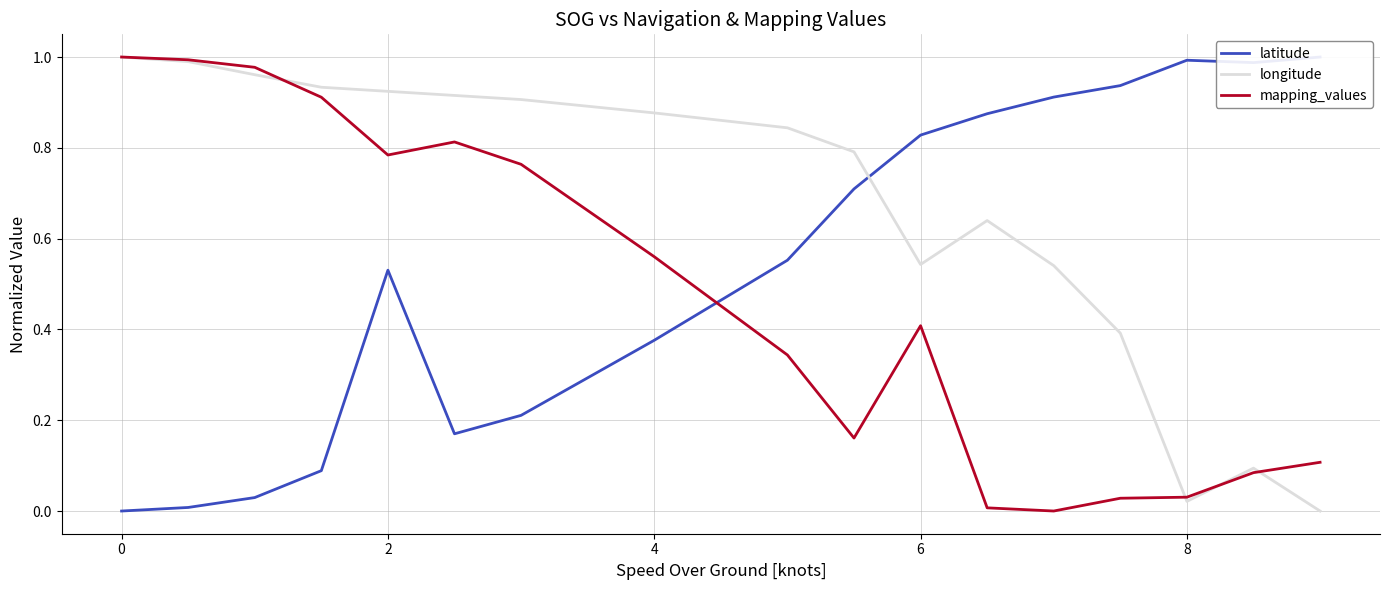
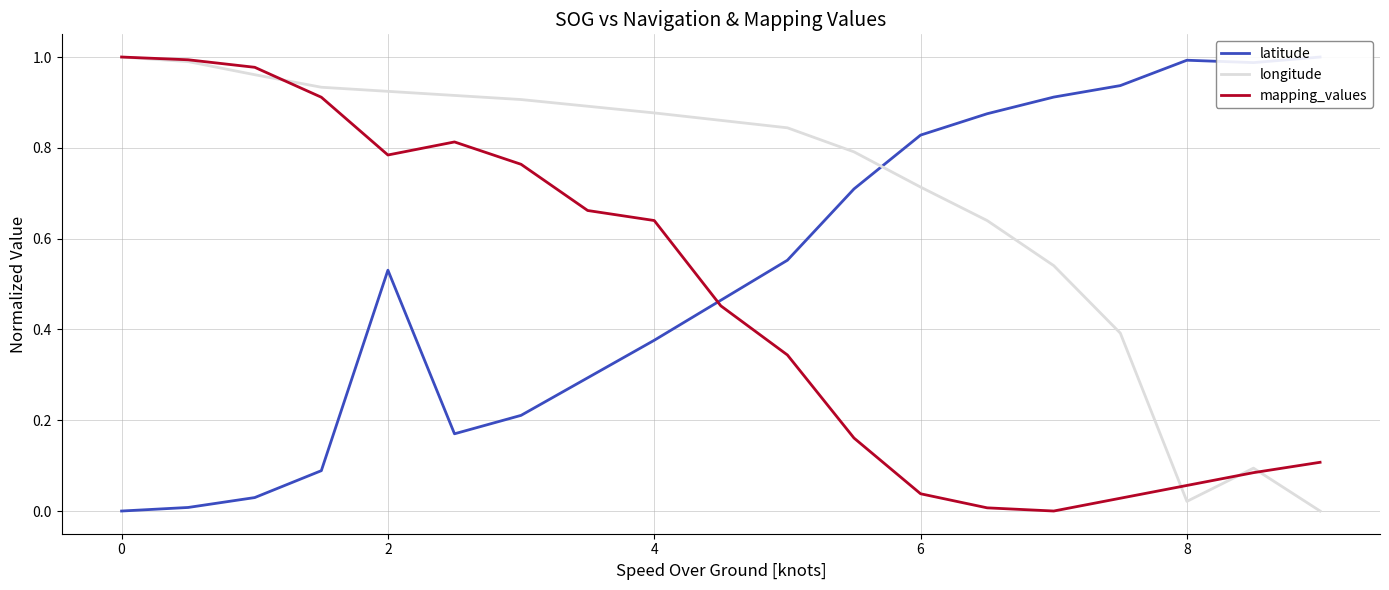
  {
    "latitude": {
      "0": 0.00,
      "2": 0.53,
      "4": 0.38,
      "6": 0.83,
      "8": 0.99
    },
    "longitude": {
      "2": 0.92,
      "4": 0.88,
-     "6": 0.54,
+     "6": 0.71,
      "8": 0.02
    },
    "mapping_values": {
      "2": 0.78,
-     "4": 0.56,
-     "6": 0.41,
-     "8": 0.03
+     "4": 0.64,
+     "6": 0.04,
+     "8": 0.06
    }
  }
